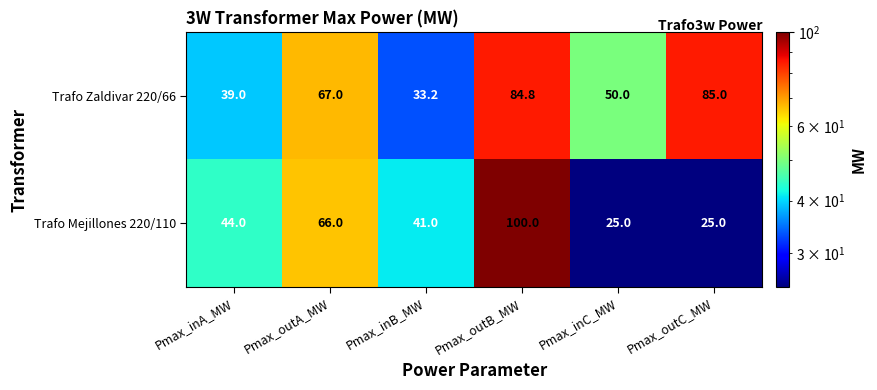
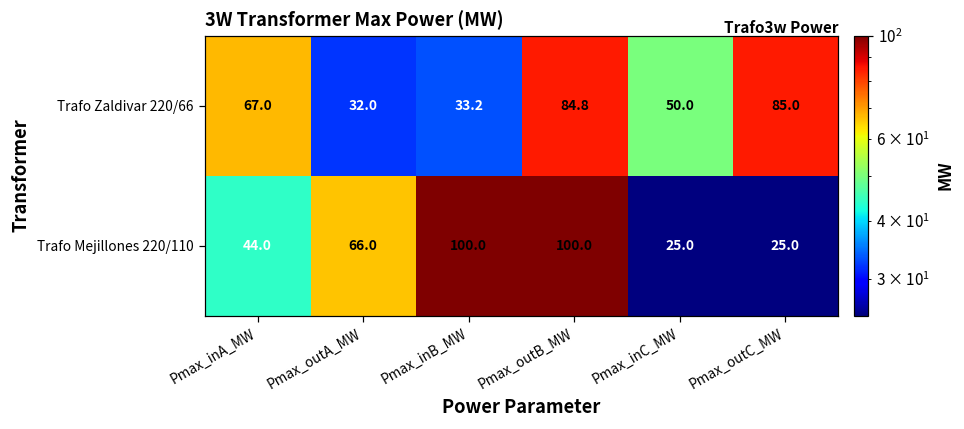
  {
    "Trafo Zaldivar 220/66": {
-     "Pmax_inA_MW": 39.0,
-     "Pmax_outA_MW": 67.0,
+     "Pmax_inA_MW": 67.0,
+     "Pmax_outA_MW": 32.0,
      "Pmax_inB_MW": 33.2,
      "Pmax_outB_MW": 84.8,
      "Pmax_inC_MW": 50.0,
      "Pmax_outC_MW": 85.0
    },
    "Trafo Mejillones 220/110": {
      "Pmax_inA_MW": 44.0,
      "Pmax_outA_MW": 66.0,
-     "Pmax_inB_MW": 41.0,
+     "Pmax_inB_MW": 100.0,
      "Pmax_outB_MW": 100.0,
      "Pmax_inC_MW": 25.0,
      "Pmax_outC_MW": 25.0
    }
  }
